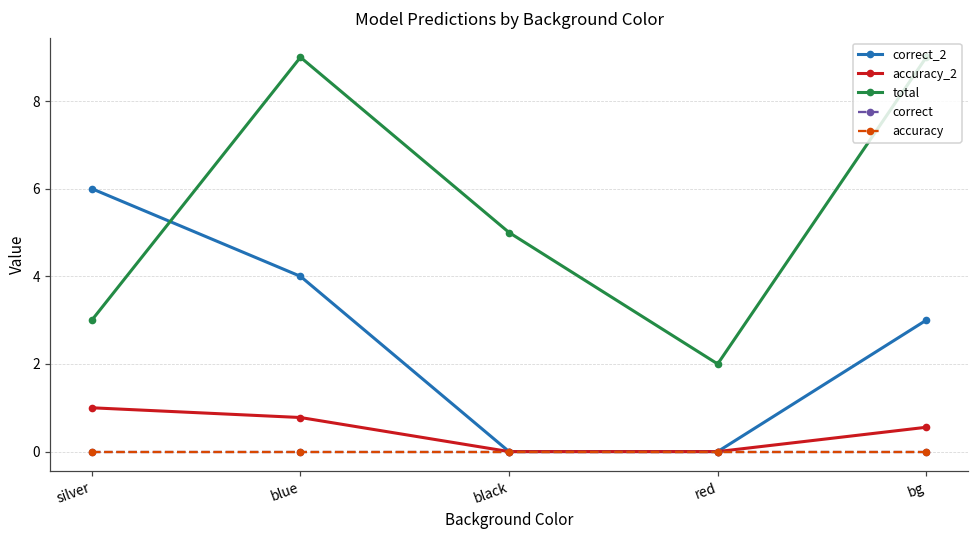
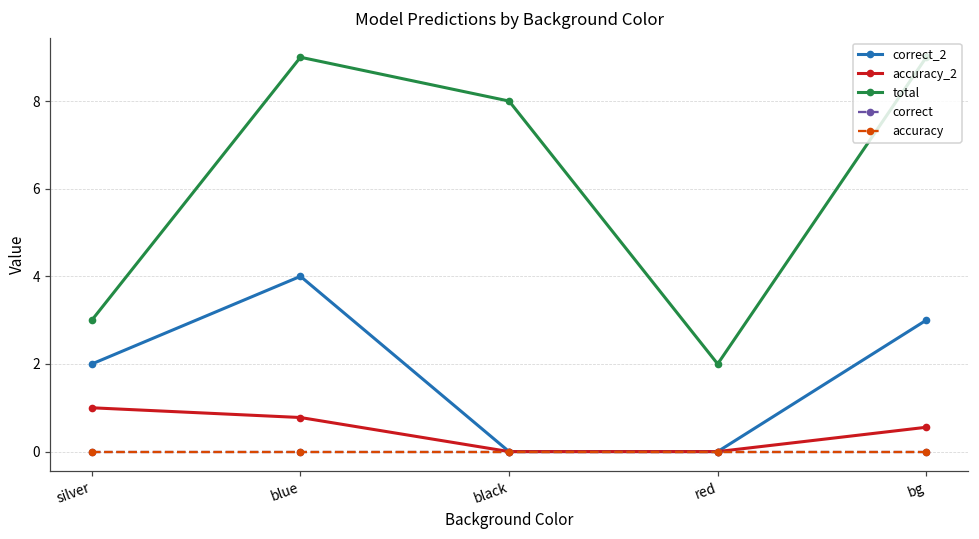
  {
    "correct_2": {
-     "silver": 6,
+     "silver": 2,
      "blue": 4,
      "bg": 3
    },
    "total": {
      "silver": 3,
      "blue": 9,
-     "black": 5,
+     "black": 8,
      "red": 2
    }
  }
